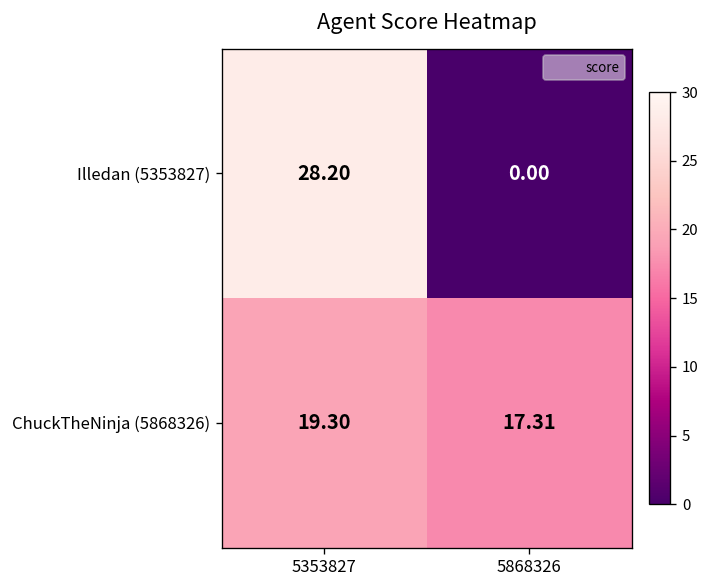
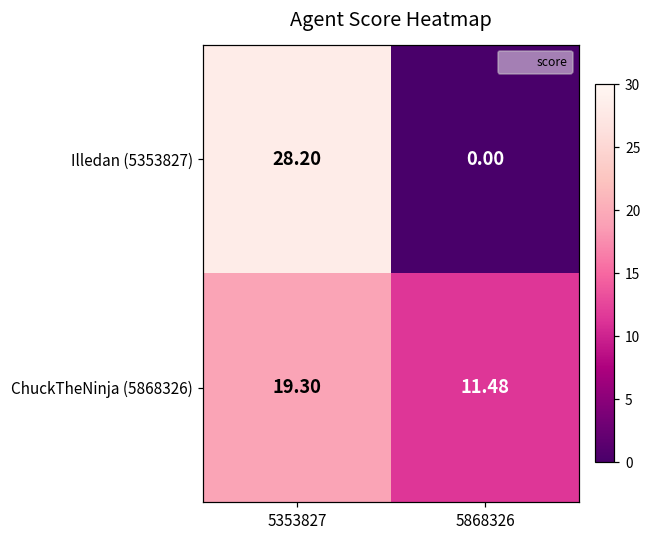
  {
    "Illedan (5353827)": {
      "5353827": 28.20,
      "5868326": 0.00
    },
    "ChuckTheNinja (5868326)": {
      "5353827": 19.30,
-     "5868326": 17.31
+     "5868326": 11.48
    }
  }
